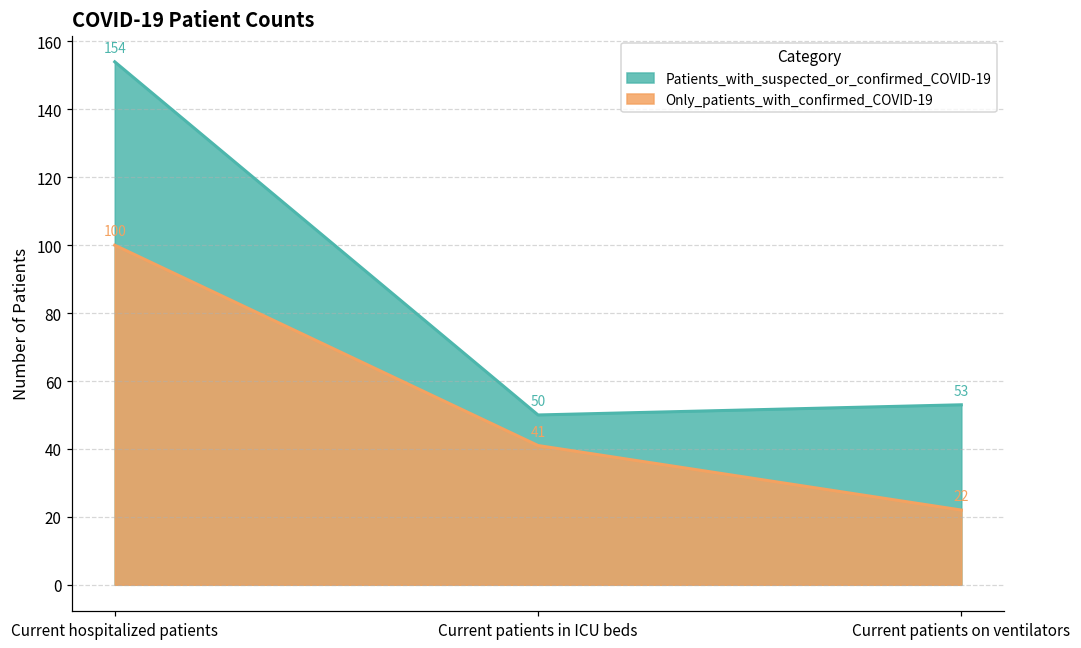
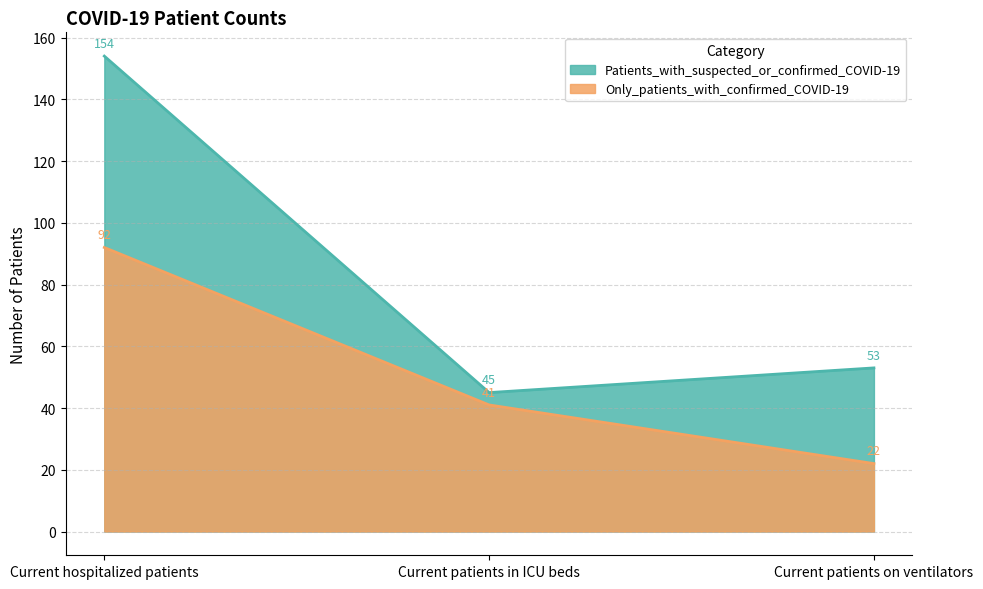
  {
    "Patients_with_suspected_or_confirmed_COVID-19": {
      "Current hospitalized patients": 154,
-     "Current patients in ICU beds": 50,
+     "Current patients in ICU beds": 45,
      "Current patients on ventilators": 53
    },
    "Only_patients_with_confirmed_COVID-19": {
-     "Current hospitalized patients": 100,
+     "Current hospitalized patients": 92,
      "Current patients on ventilators": 22
    }
  }
